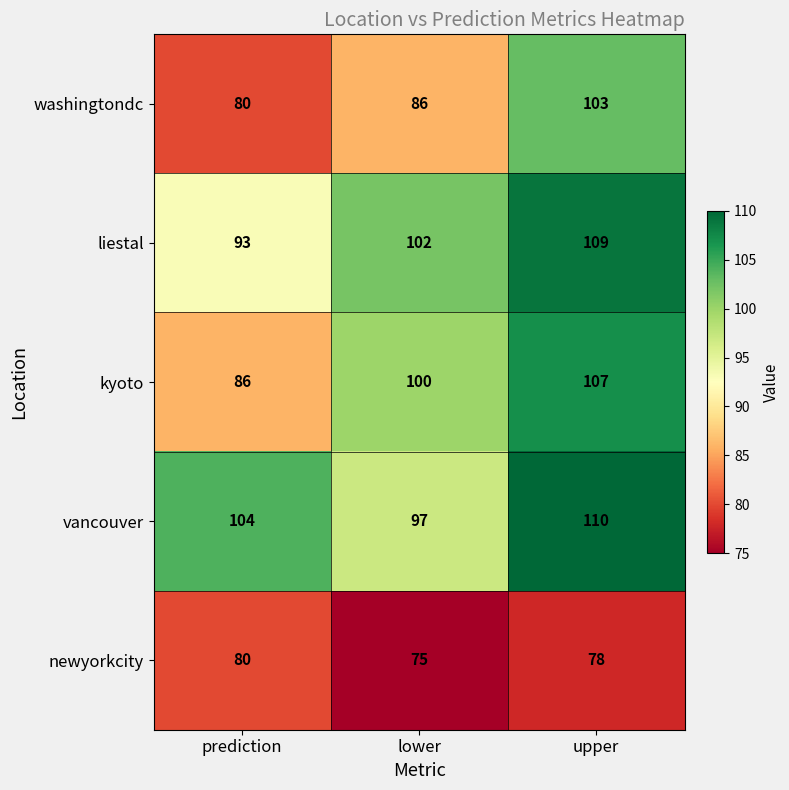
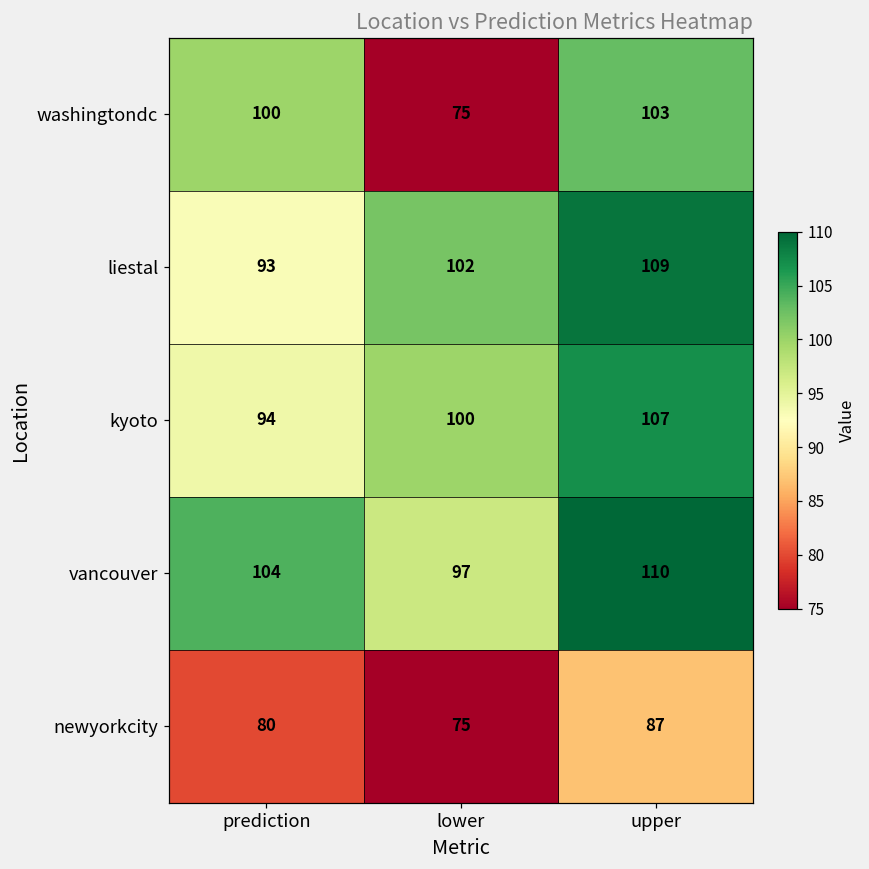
  {
    "washingtondc": {
-     "prediction": 80,
-     "lower": 86,
+     "prediction": 100,
+     "lower": 75,
      "upper": 103
    },
    "liestal": {
      "prediction": 93,
      "lower": 102,
      "upper": 109
    },
    "kyoto": {
-     "prediction": 86,
+     "prediction": 94,
      "lower": 100,
      "upper": 107
    },
    "vancouver": {
      "prediction": 104,
      "lower": 97,
      "upper": 110
    },
    "newyorkcity": {
      "prediction": 80,
      "lower": 75,
-     "upper": 78
+     "upper": 87
    }
  }
